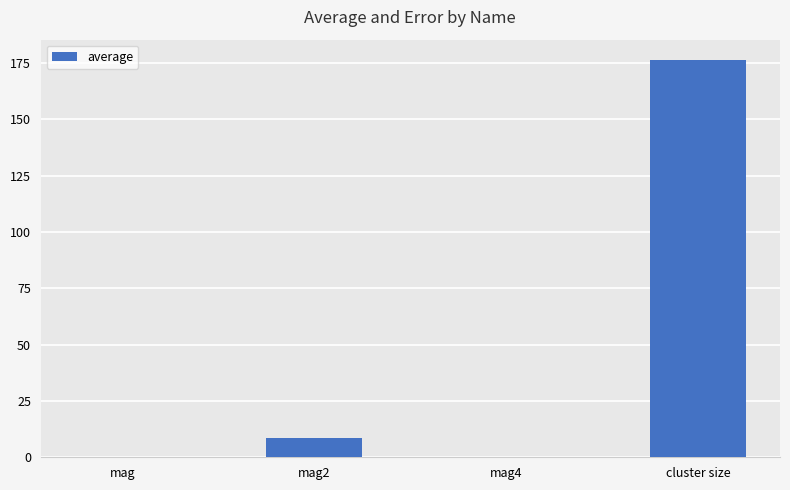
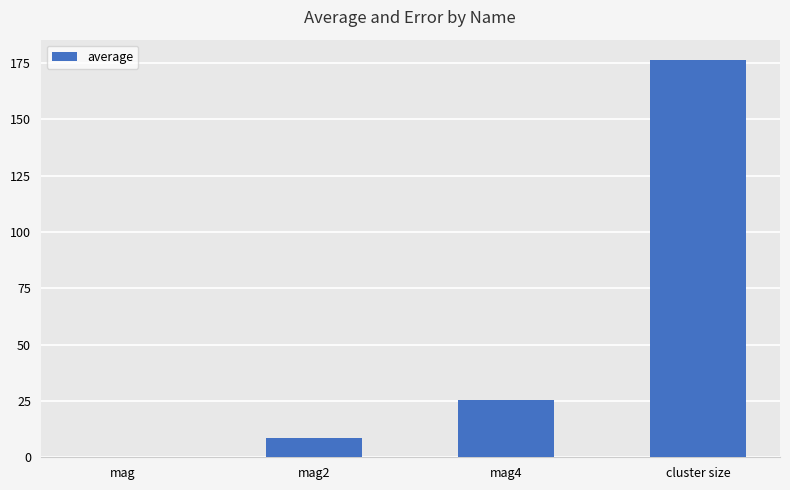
  {
    "mag2": 9,
-   "mag4": 0,
+   "mag4": 25,
    "cluster size": 177
  }
